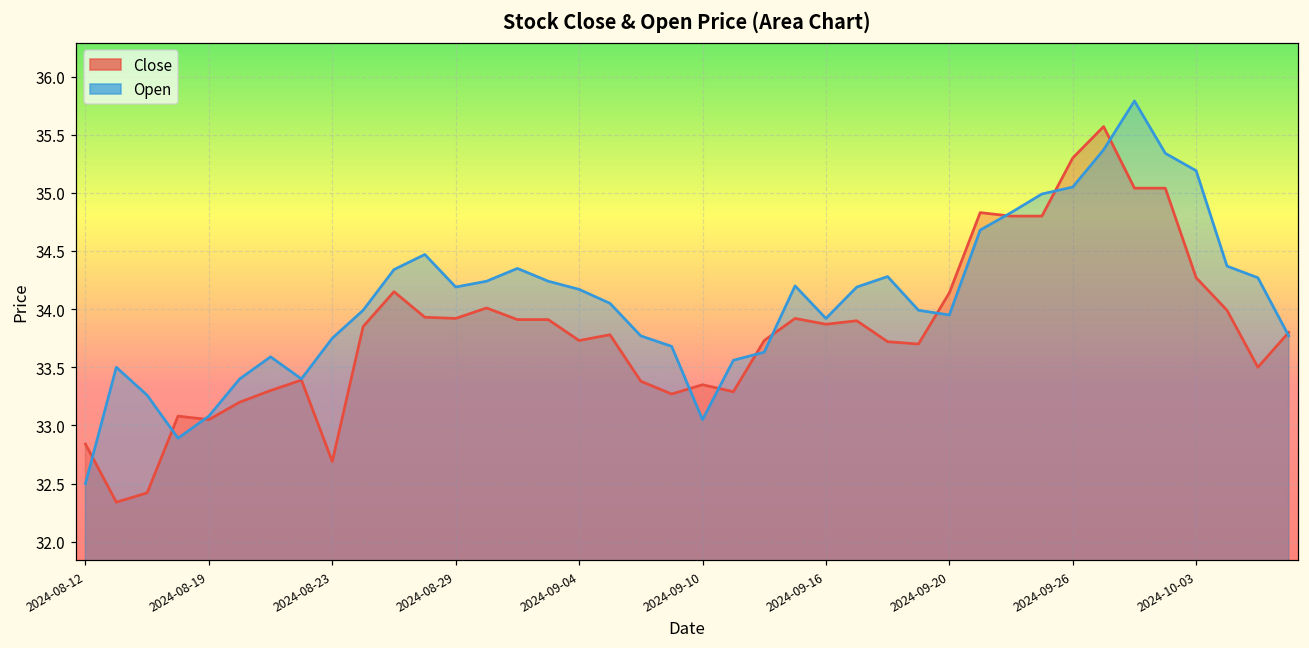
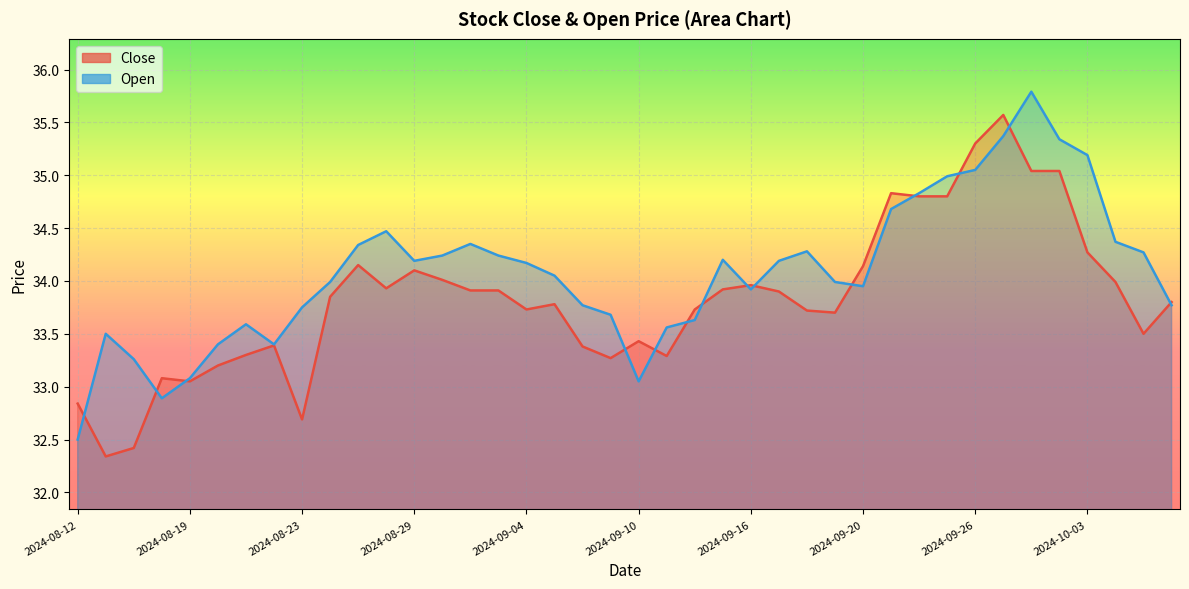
  {
    "Close": {
      "2024-08-12": 32.84,
      "2024-08-19": 33.05,
      "2024-08-23": 32.69,
-     "2024-08-29": 33.92,
+     "2024-08-29": 34.10,
      "2024-09-04": 33.73,
-     "2024-09-10": 33.35,
-     "2024-09-16": 33.87,
+     "2024-09-10": 33.43,
+     "2024-09-16": 33.96,
      "2024-09-20": 34.14,
      "2024-09-26": 35.30,
      "2024-10-03": 34.27
    },
    "Open": {
      "2024-08-12": 32.50,
      "2024-08-19": 33.08,
      "2024-08-23": 33.75,
      "2024-08-29": 34.19,
      "2024-09-04": 34.17,
      "2024-09-10": 33.05,
      "2024-09-16": 33.92,
      "2024-09-20": 33.95,
      "2024-09-26": 35.05,
      "2024-10-03": 35.19
    }
  }
